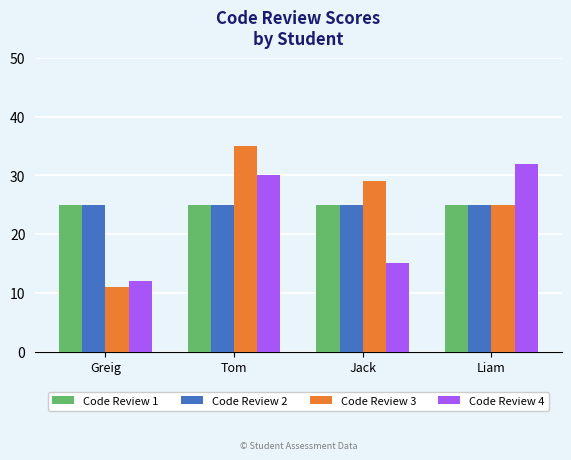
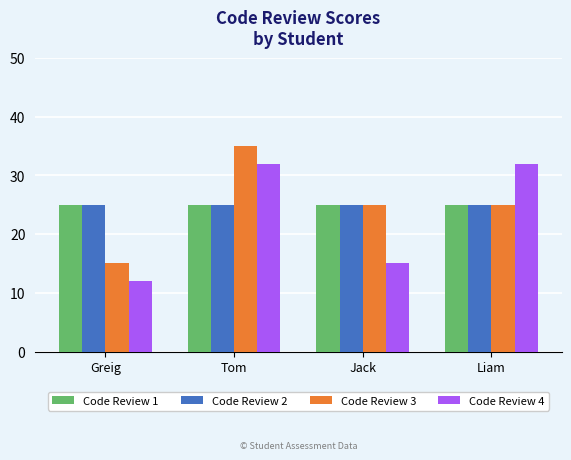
  {
    "Code Review 1": {
      "Greig": 25,
      "Tom": 25,
      "Jack": 25,
      "Liam": 25
    },
    "Code Review 2": {
      "Greig": 25,
      "Tom": 25,
      "Jack": 25,
      "Liam": 25
    },
    "Code Review 3": {
-     "Greig": 11,
+     "Greig": 15,
      "Tom": 35,
-     "Jack": 29,
+     "Jack": 25,
      "Liam": 25
    },
    "Code Review 4": {
      "Greig": 12,
-     "Tom": 30,
+     "Tom": 32,
      "Jack": 15,
      "Liam": 32
    }
  }
